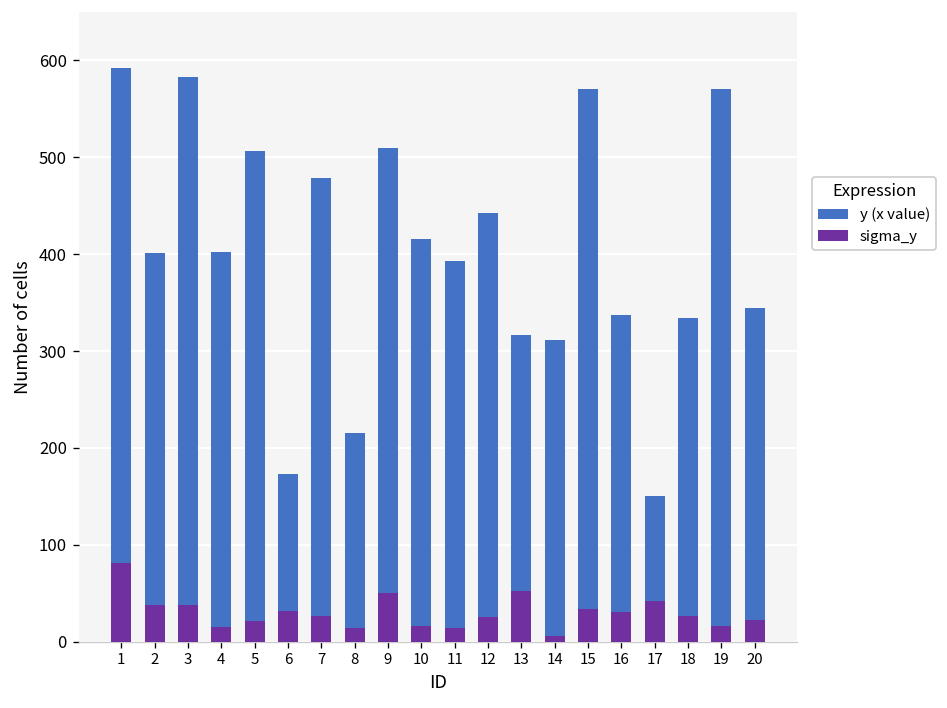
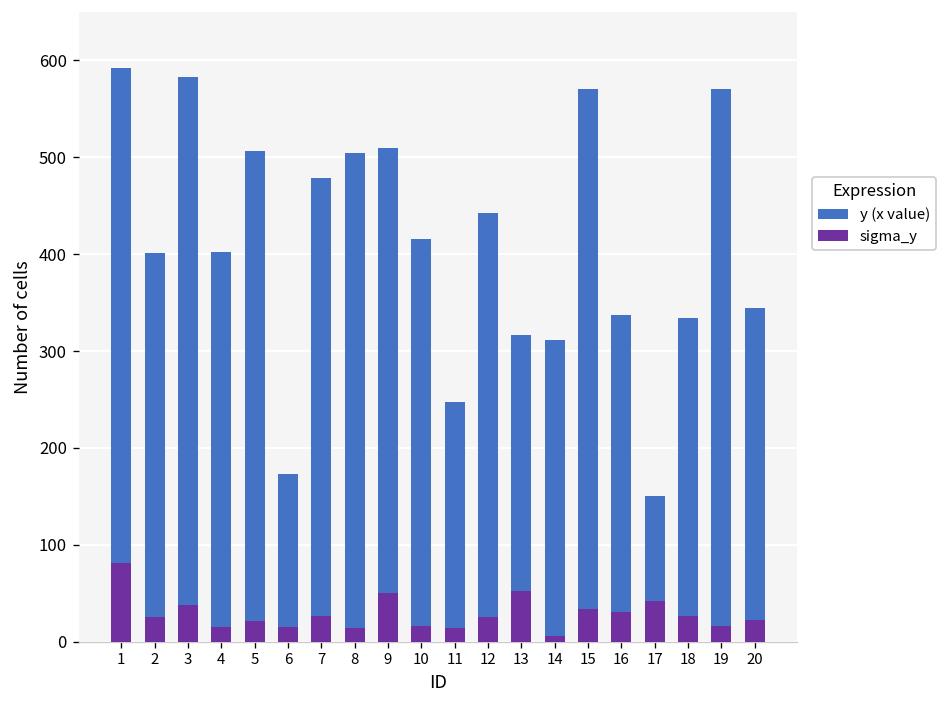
  {
    "y (x value)": {
      "1": 590,
      "2": 400,
      "3": 580,
      "4": 400,
      "5": 510,
      "6": 170,
      "7": 480,
-     "8": 220,
+     "8": 500,
      "9": 510,
      "10": 420,
-     "11": 390,
+     "11": 250,
      "12": 440,
      "13": 320,
      "14": 310,
      "15": 570,
      "16": 340,
      "17": 150,
      "18": 330,
      "19": 570,
      "20": 340
    },
    "sigma_y": {
-     "2": 40,
-     "6": 30
+     "2": 30,
+     "6": 20
    }
  }
